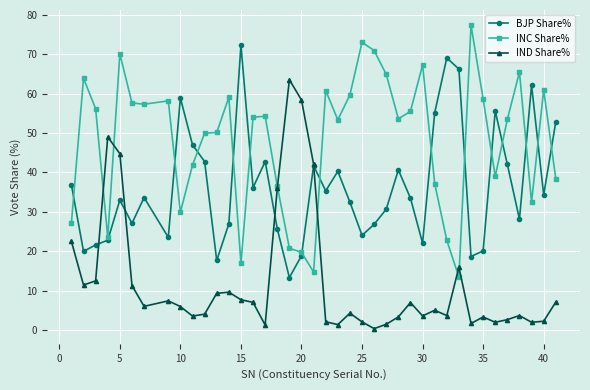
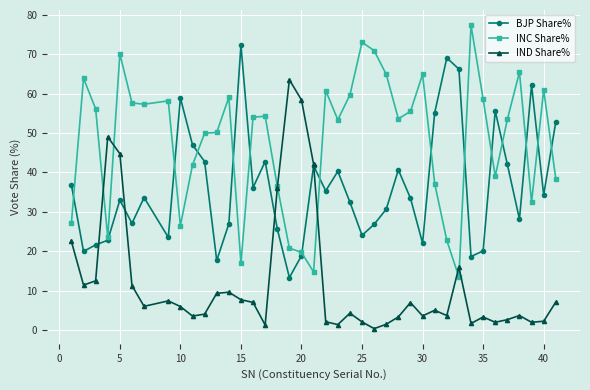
  {
    "INC Share%": {
      "5": 70,
-     "10": 30,
+     "10": 26,
      "15": 17,
      "20": 20,
      "25": 73,
-     "30": 67,
+     "30": 65,
      "35": 59,
      "40": 61
    }
  }
